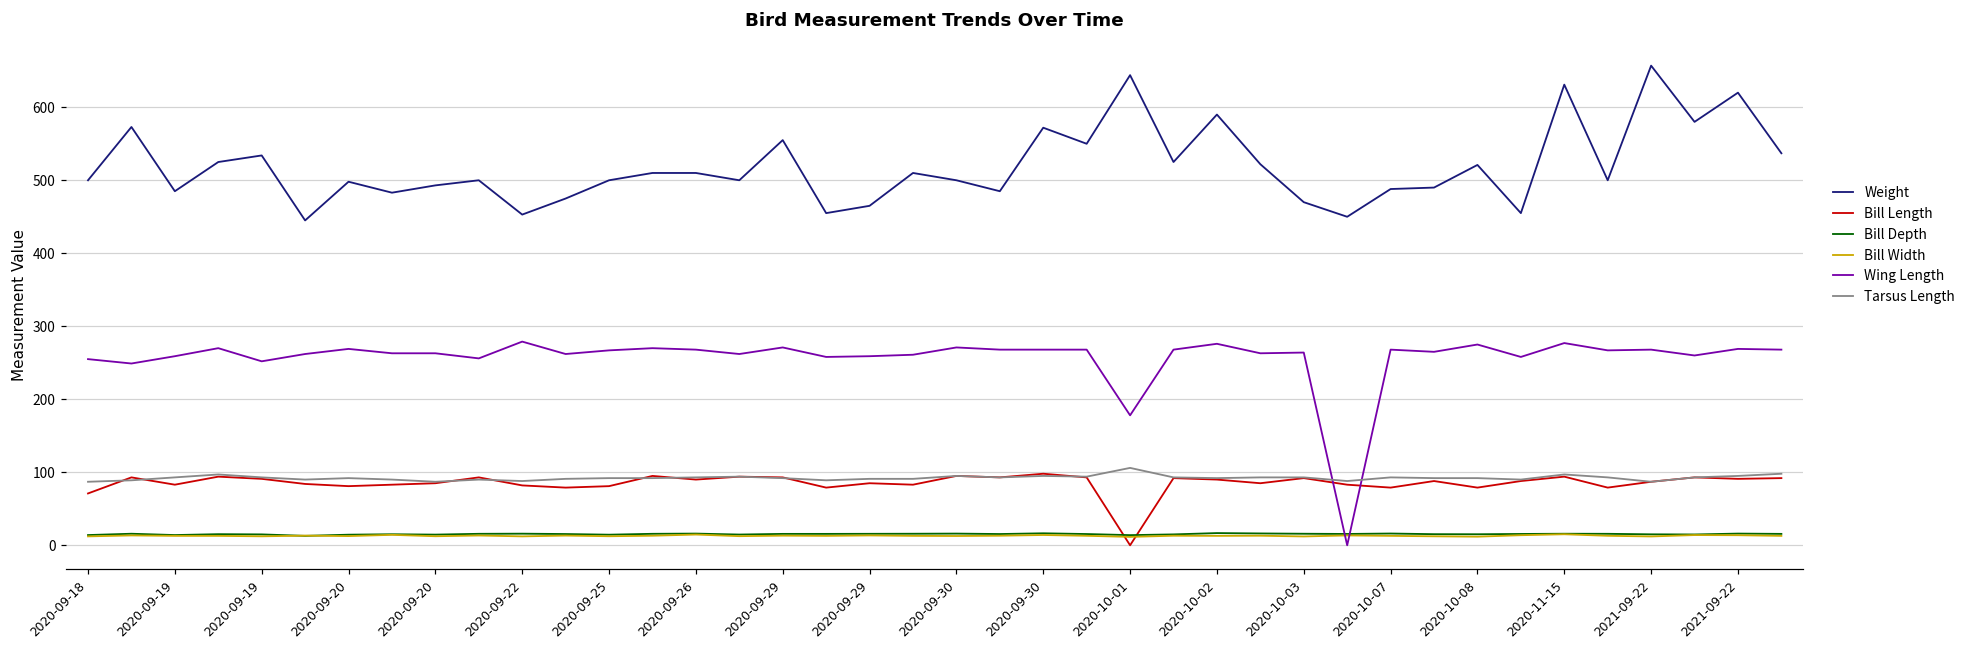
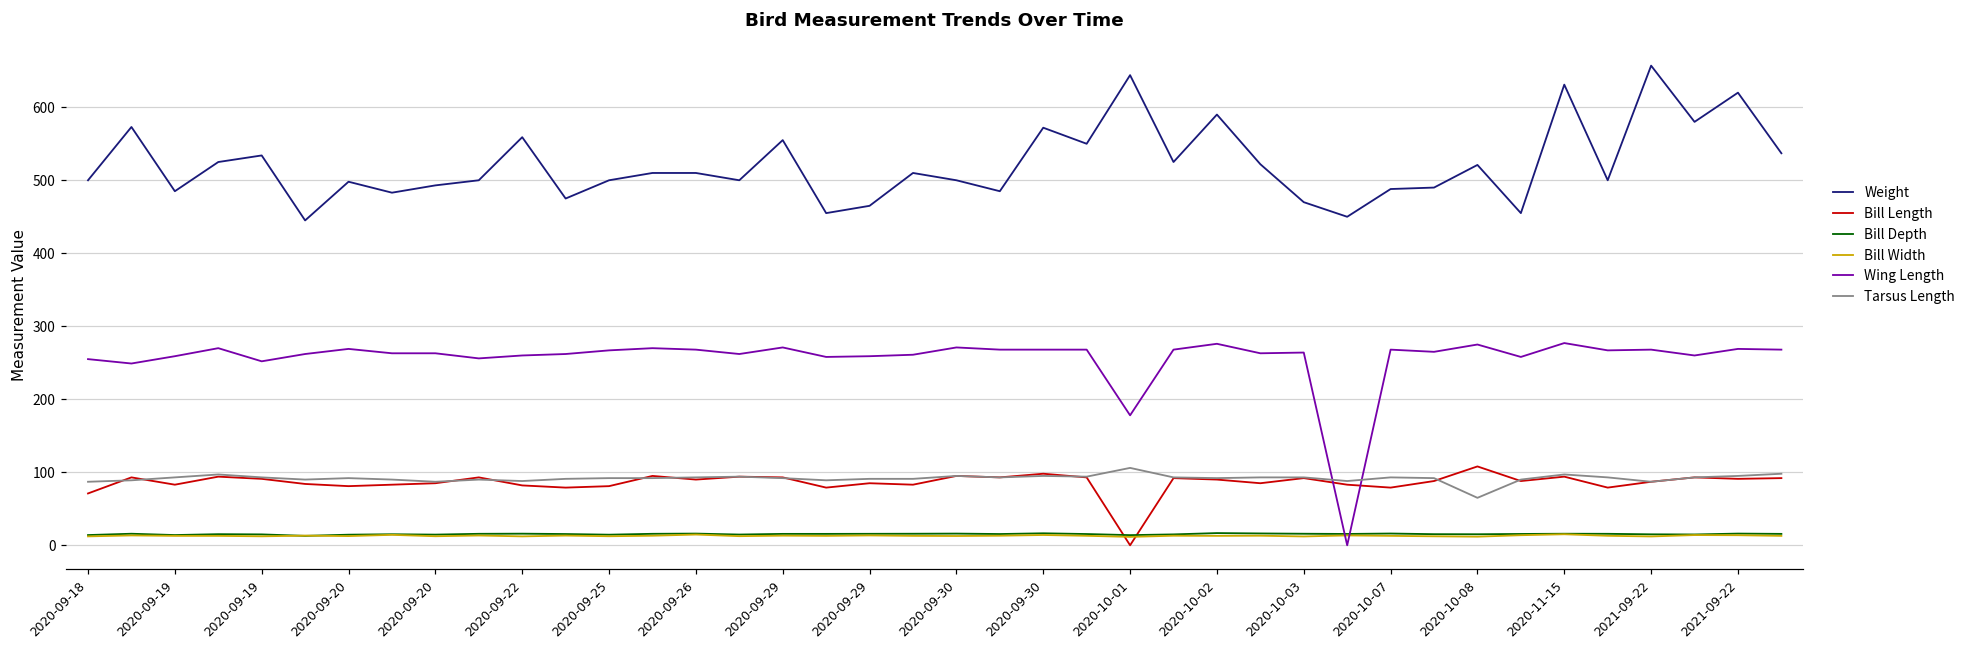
  {
    "Weight": {
-     "2020-09-22": 450,
+     "2020-09-22": 560,
      "2020-10-01": 640,
      "2020-10-08": 520
    },
    "Bill Length": {
      "2020-09-22": 80,
      "2020-10-01": 0,
-     "2020-10-08": 80
+     "2020-10-08": 110
    },
    "Wing Length": {
-     "2020-09-22": 280,
+     "2020-09-22": 260,
      "2020-10-01": 180,
      "2020-10-08": 280
    },
    "Tarsus Length": {
      "2020-09-22": 90,
      "2020-10-01": 110,
-     "2020-10-08": 90
+     "2020-10-08": 70
    }
  }
